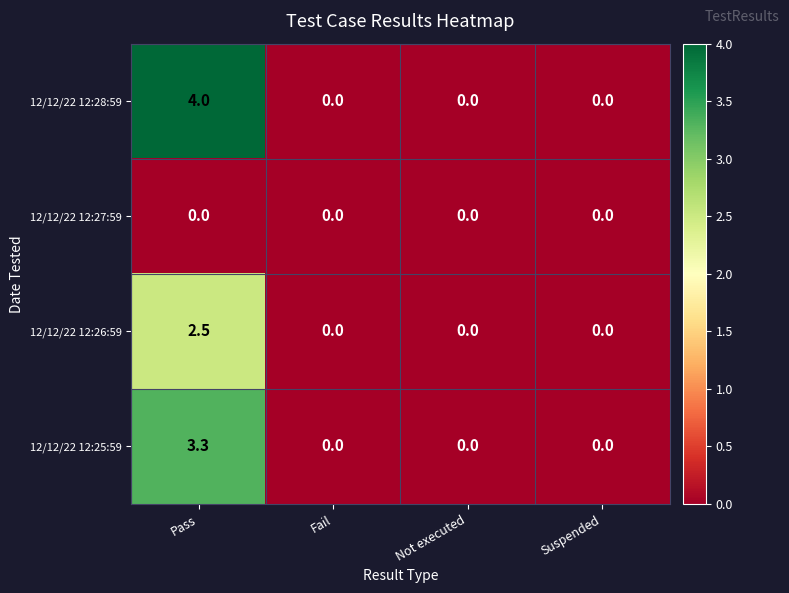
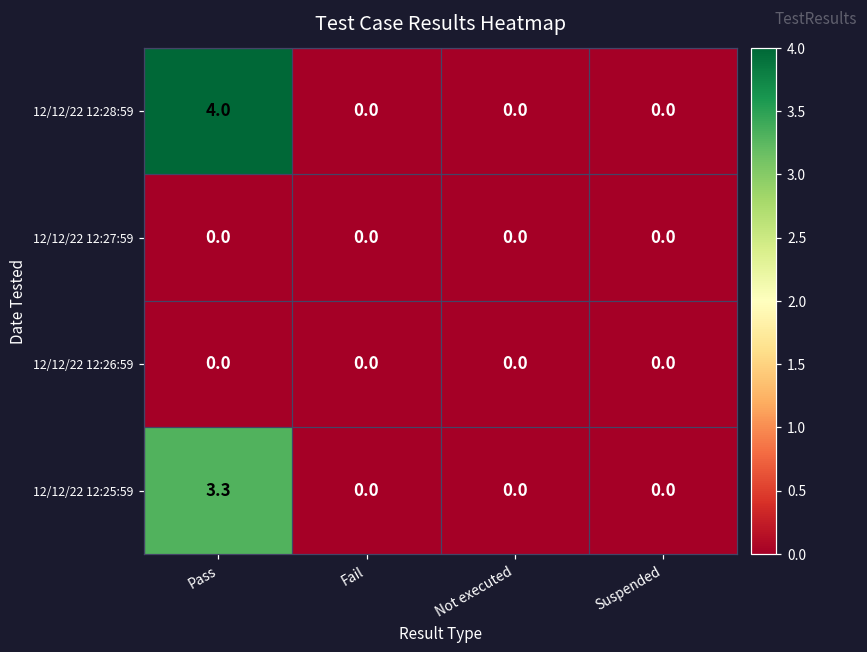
  {
    "12/12/22 12:28:59": {
      "Pass": 4.0,
      "Fail": 0.0,
      "Not executed": 0.0,
      "Suspended": 0.0
    },
    "12/12/22 12:27:59": {
      "Pass": 0.0,
      "Fail": 0.0,
      "Not executed": 0.0,
      "Suspended": 0.0
    },
    "12/12/22 12:26:59": {
-     "Pass": 2.5,
+     "Pass": 0.0,
      "Fail": 0.0,
      "Not executed": 0.0,
      "Suspended": 0.0
    },
    "12/12/22 12:25:59": {
      "Pass": 3.3,
      "Fail": 0.0,
      "Not executed": 0.0,
      "Suspended": 0.0
    }
  }
